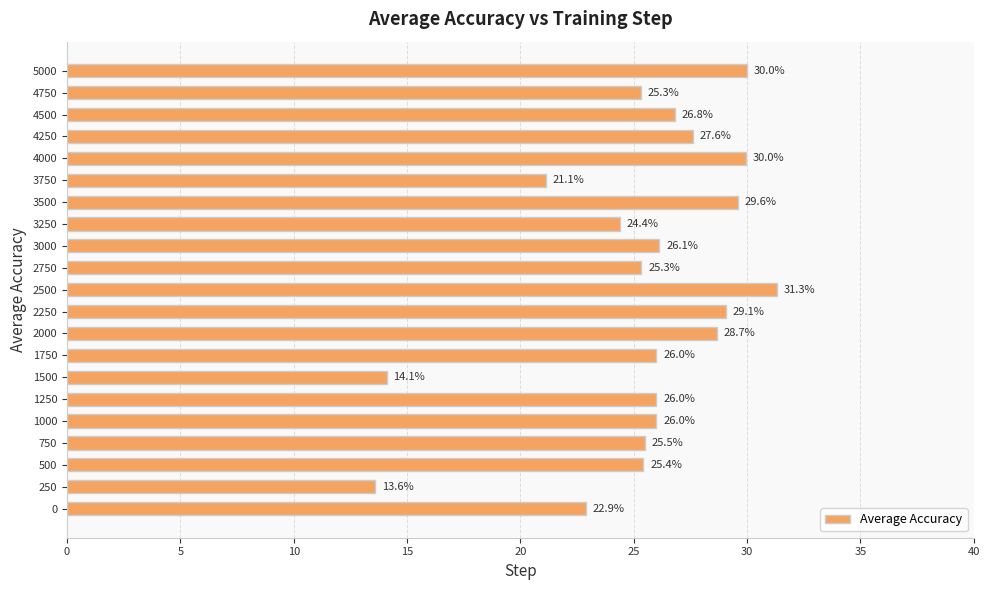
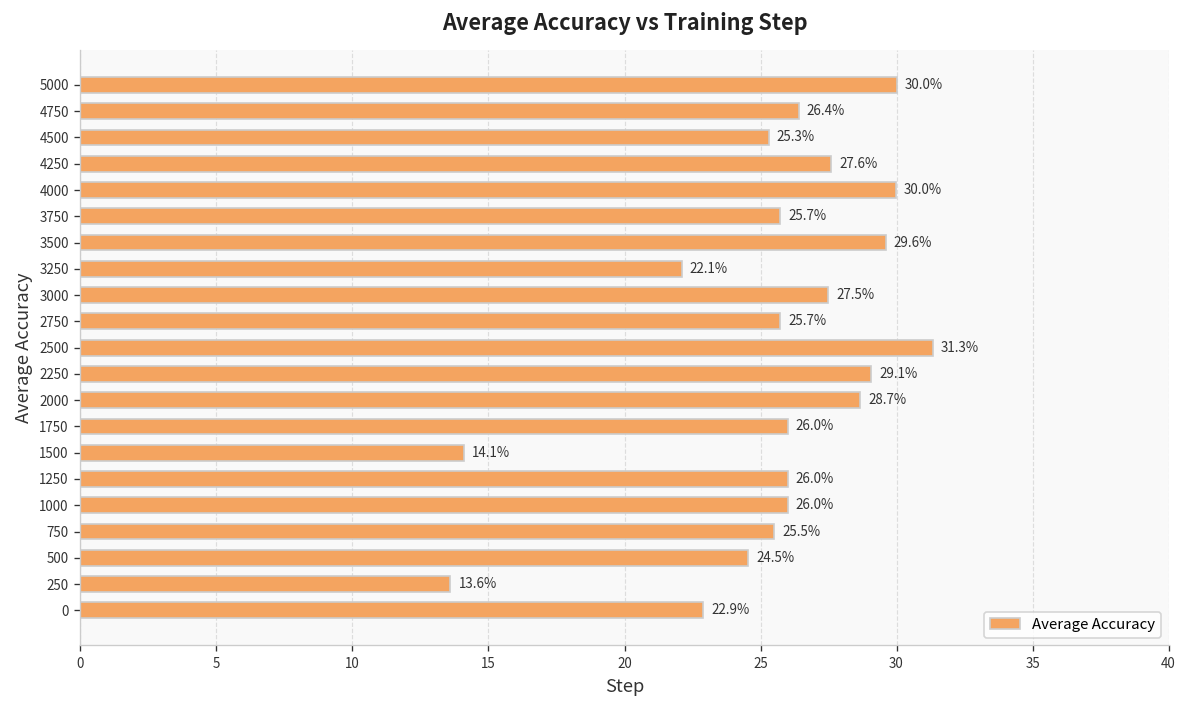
  {
    "5000": "30.0%",
-   "4750": "25.3%",
-   "4500": "26.8%",
+   "4750": "26.4%",
+   "4500": "25.3%",
    "4250": "27.6%",
    "4000": "30.0%",
-   "3750": "21.1%",
+   "3750": "25.7%",
    "3500": "29.6%",
-   "3250": "24.4%",
-   "3000": "26.1%",
-   "2750": "25.3%",
+   "3250": "22.1%",
+   "3000": "27.5%",
+   "2750": "25.7%",
    "2500": "31.3%",
    "2250": "29.1%",
    "2000": "28.7%",
    "1750": "26.0%",
    "1500": "14.1%",
    "1250": "26.0%",
    "1000": "26.0%",
    "750": "25.5%",
-   "500": "25.4%",
+   "500": "24.5%",
    "250": "13.6%",
    "0": "22.9%"
  }
